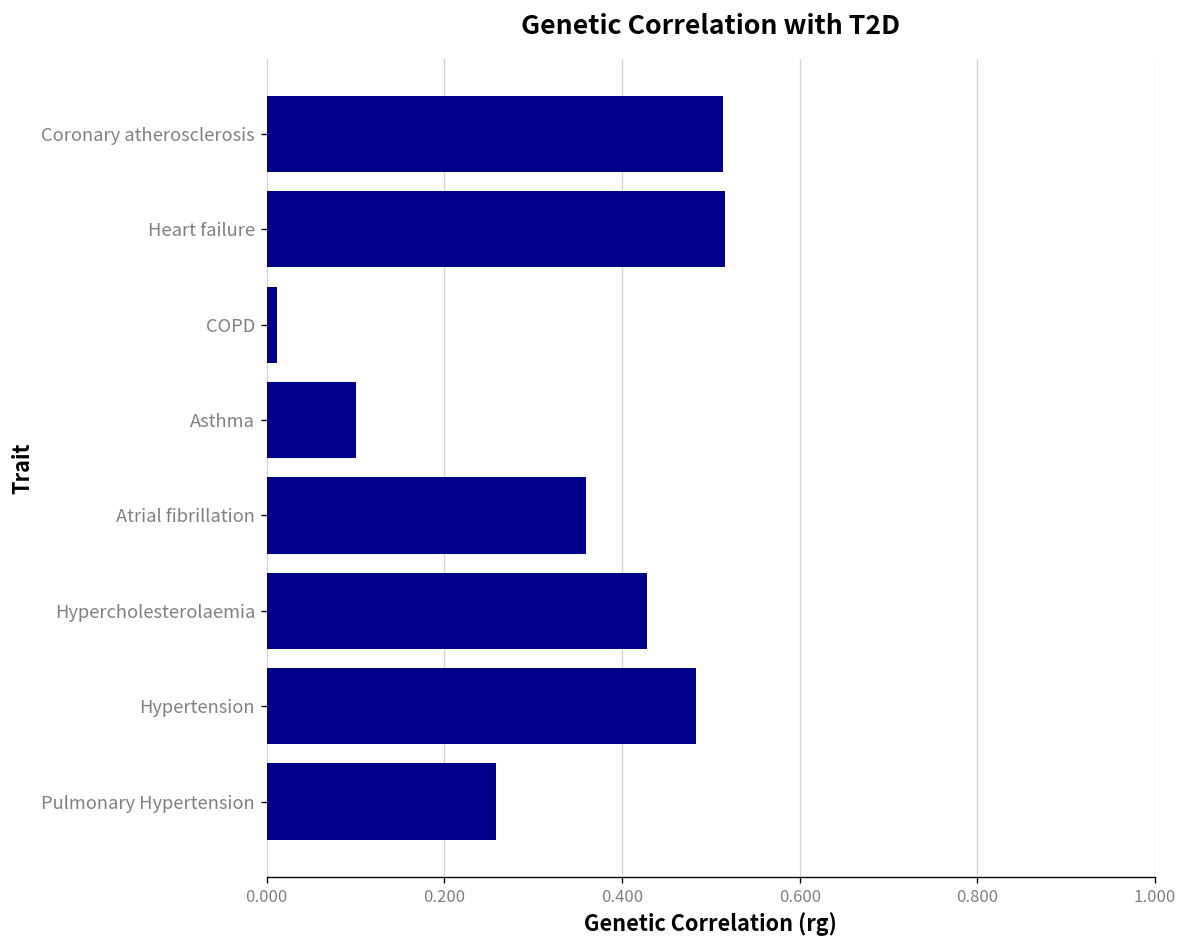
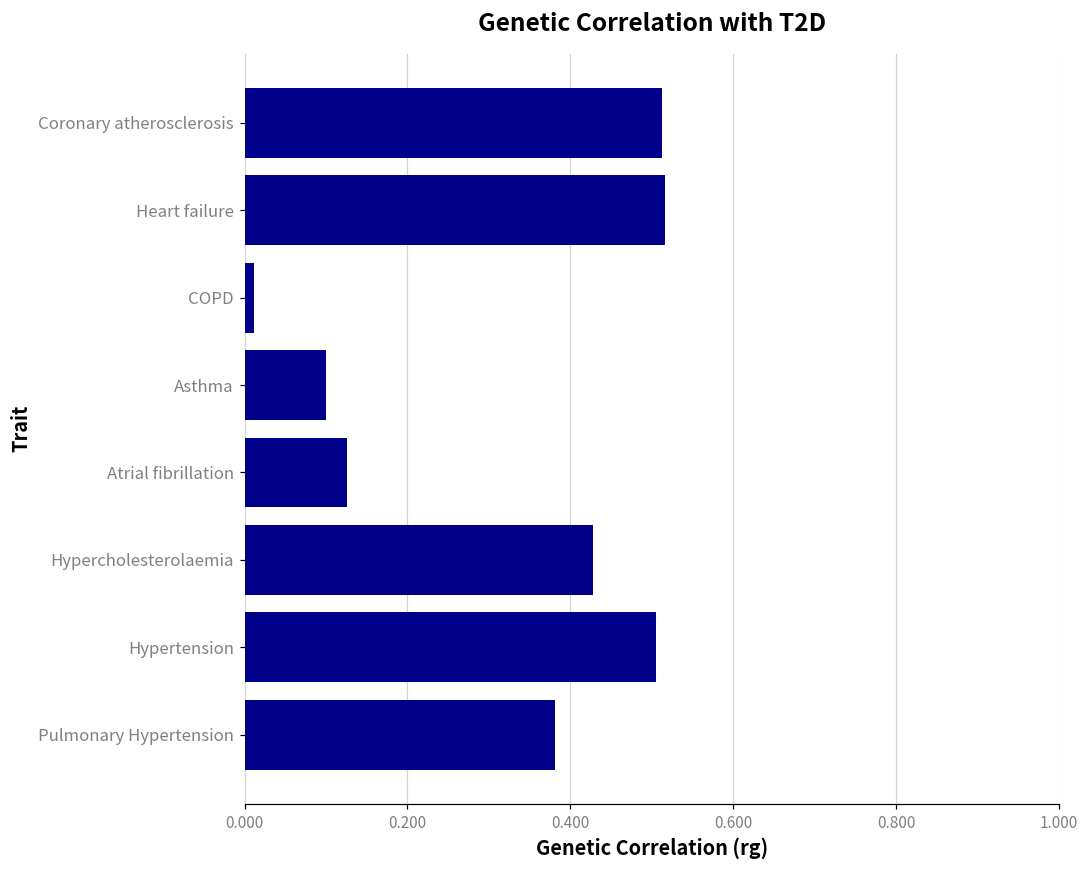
  {
    "Coronary atherosclerosis": 0.51,
    "Heart failure": 0.52,
    "COPD": 0.01,
    "Asthma": 0.10,
-   "Atrial fibrillation": 0.36,
+   "Atrial fibrillation": 0.13,
    "Hypercholesterolaemia": 0.43,
-   "Hypertension": 0.48,
-   "Pulmonary Hypertension": 0.26
+   "Hypertension": 0.51,
+   "Pulmonary Hypertension": 0.38
  }
